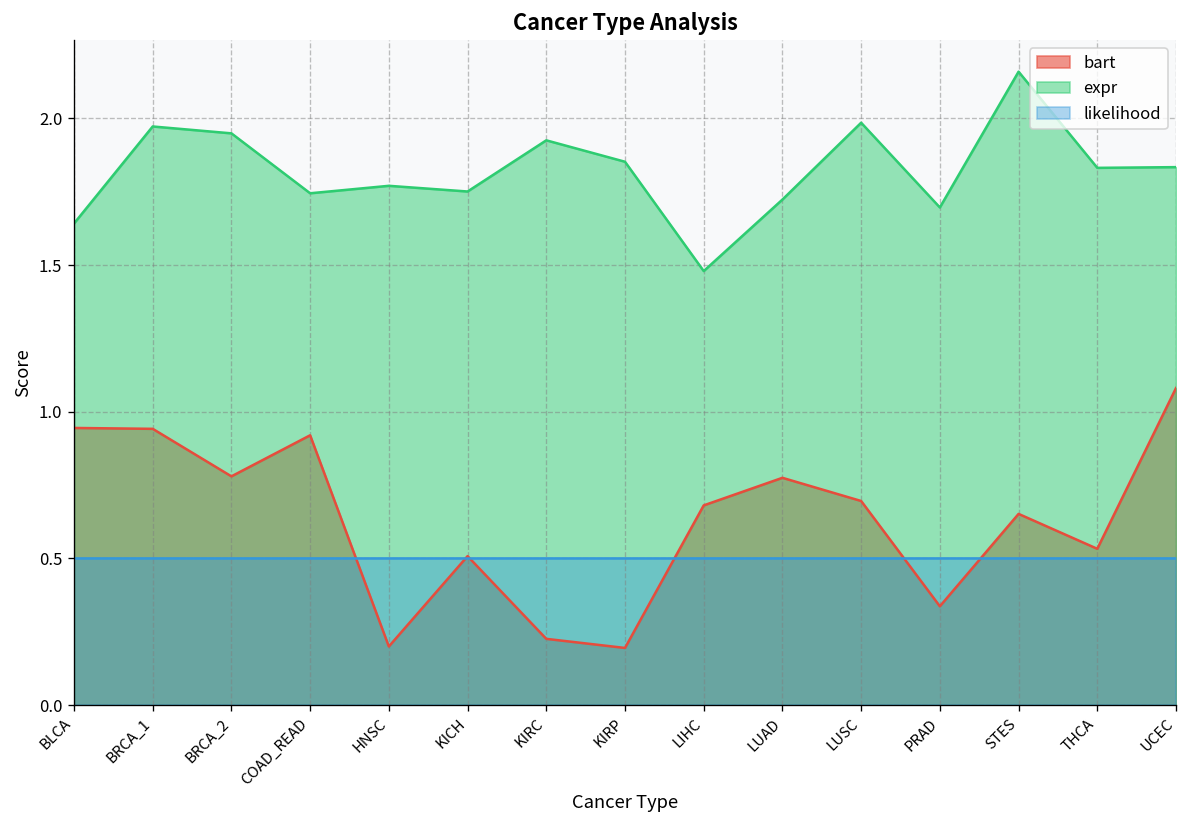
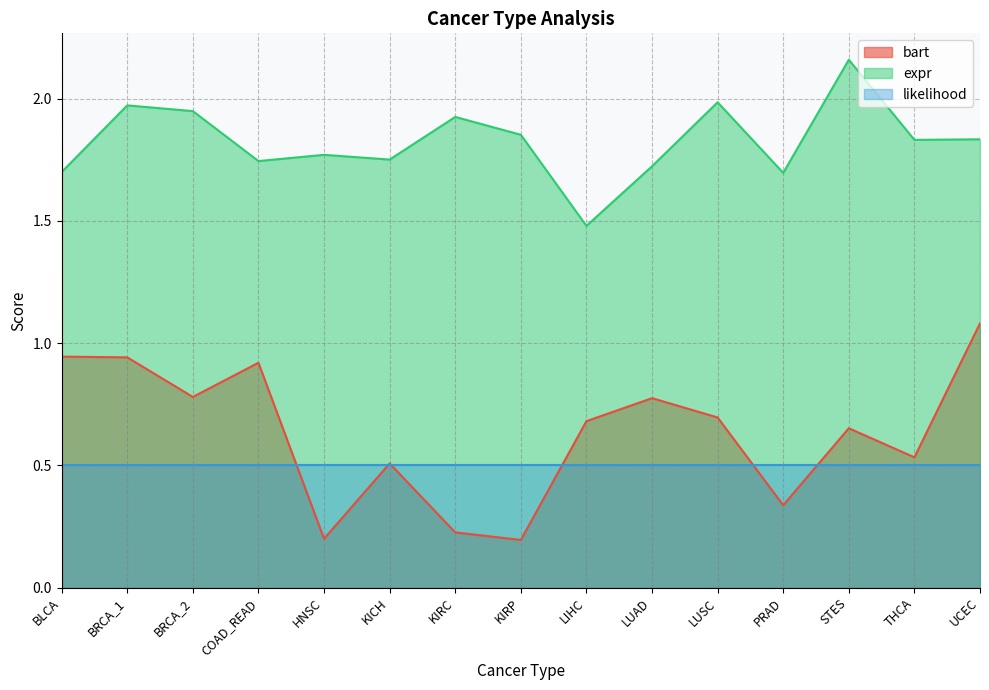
  {
    "bart": {
      "BLCA": 0.95,
      "BRCA_1": 0.94,
      "BRCA_2": 0.78,
      "COAD_READ": 0.92,
      "HNSC": 0.20,
      "KIRC": 0.23,
      "KIRP": 0.20,
      "LIHC": 0.68,
      "LUAD": 0.78,
      "LUSC": 0.70,
      "PRAD": 0.34,
      "STES": 0.65,
      "THCA": 0.53,
      "UCEC": 1.08
    },
    "expr": {
-     "BLCA": 1.64,
+     "BLCA": 1.70,
      "BRCA_1": 1.97,
      "BRCA_2": 1.95,
      "COAD_READ": 1.75,
      "HNSC": 1.77,
      "KICH": 1.75,
      "KIRC": 1.93,
      "KIRP": 1.85,
      "LIHC": 1.48,
      "LUAD": 1.72,
      "LUSC": 1.99,
      "PRAD": 1.70,
      "STES": 2.16,
      "THCA": 1.83,
      "UCEC": 1.83
    },
    "likelihood": {
      "BLCA": 0.50,
      "BRCA_1": 0.50,
      "BRCA_2": 0.50,
      "COAD_READ": 0.50,
      "HNSC": 0.50,
      "KIRC": 0.50,
      "KIRP": 0.50,
      "LIHC": 0.50,
      "LUAD": 0.50,
      "LUSC": 0.50,
      "PRAD": 0.50,
      "STES": 0.50,
      "THCA": 0.50,
      "UCEC": 0.50
    }
  }
